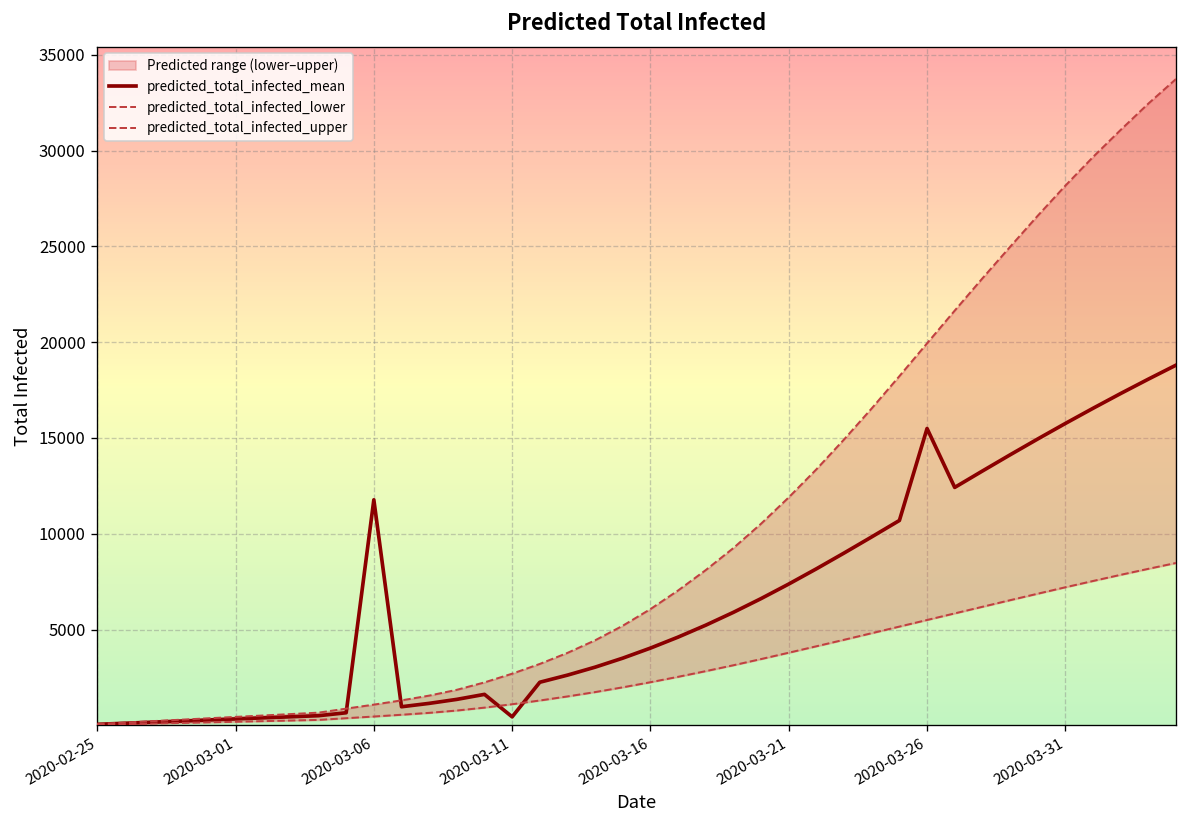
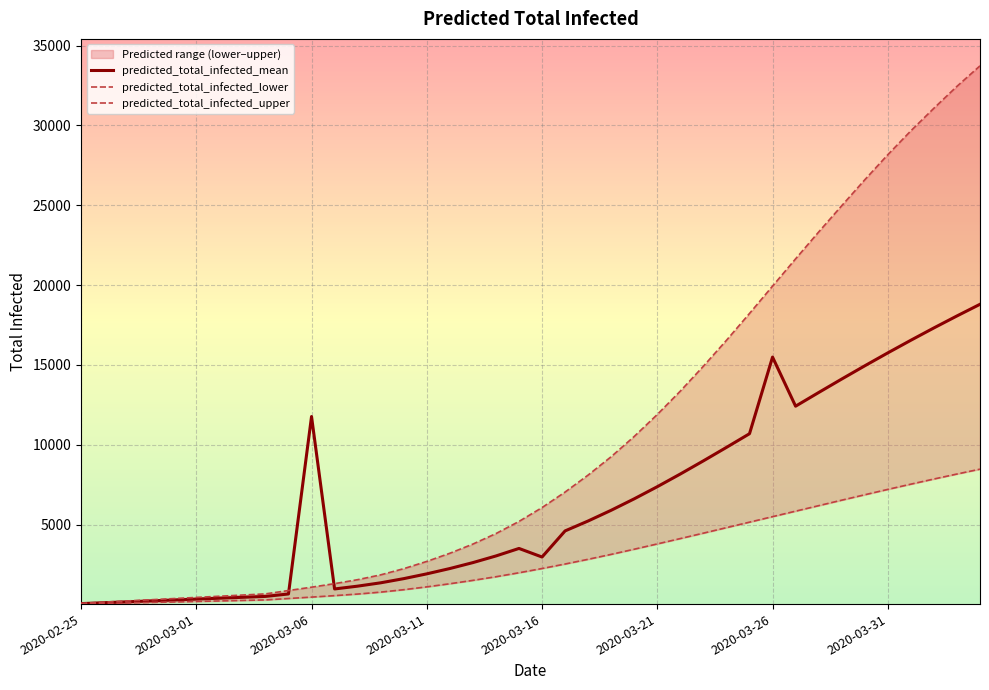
  {
    "predicted_total_infected_mean": {
      "2020-03-06": 11800,
-     "2020-03-11": 400,
-     "2020-03-16": 4000,
+     "2020-03-11": 1900,
+     "2020-03-16": 3000,
      "2020-03-21": 7400,
      "2020-03-26": 15500,
      "2020-03-31": 15800
    }
  }
